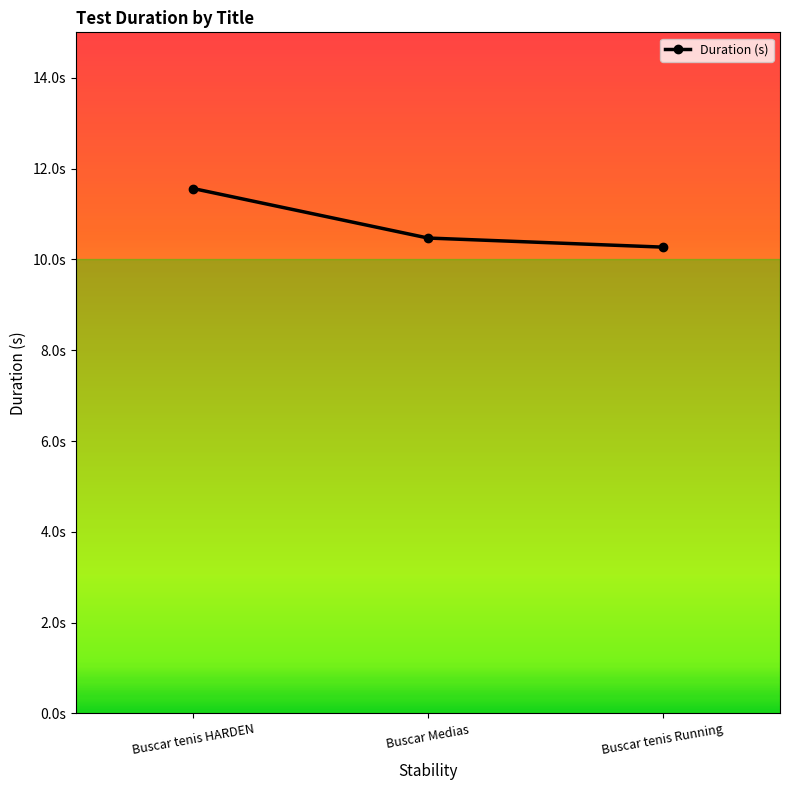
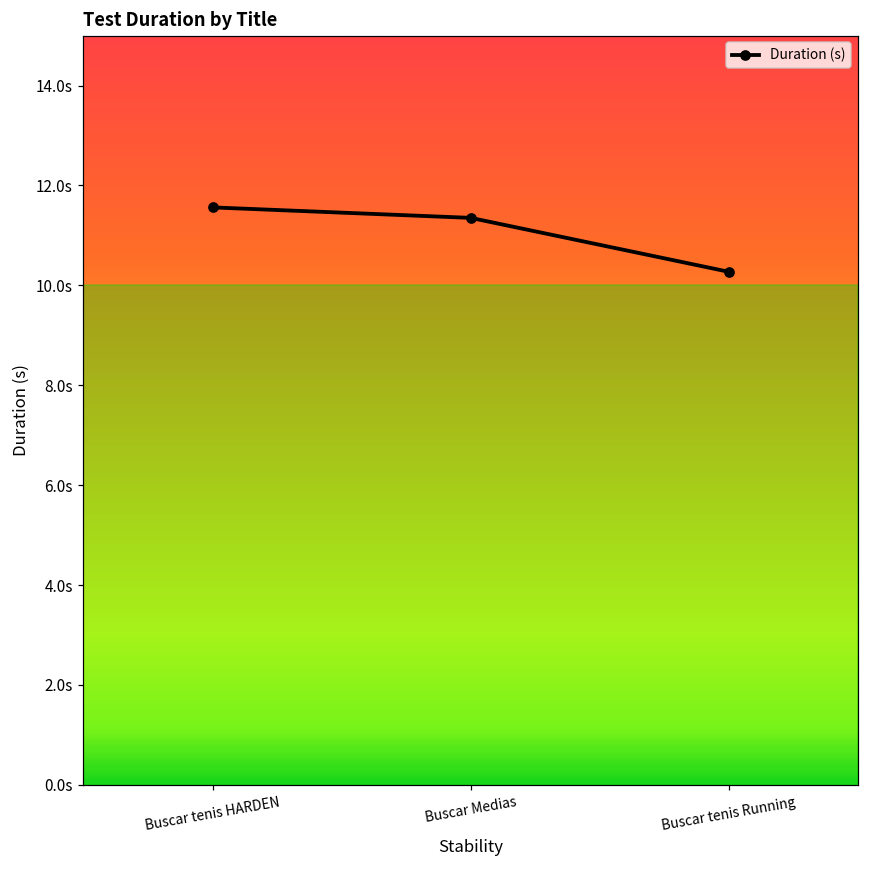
  {
    "Buscar tenis HARDEN": "11.6s",
-   "Buscar Medias": "10.5s",
+   "Buscar Medias": "11.4s",
    "Buscar tenis Running": "10.3s"
  }
